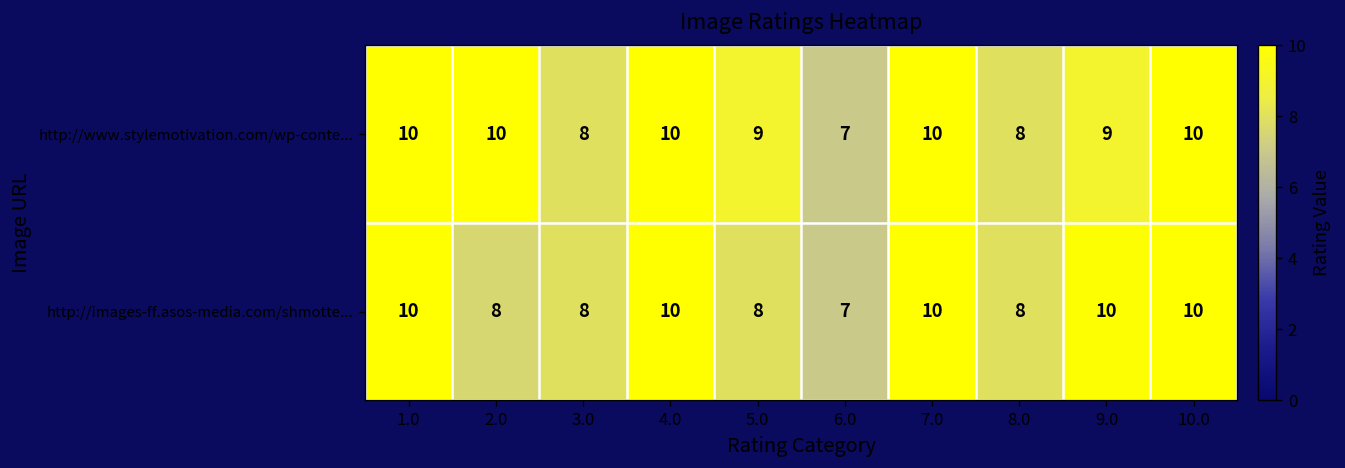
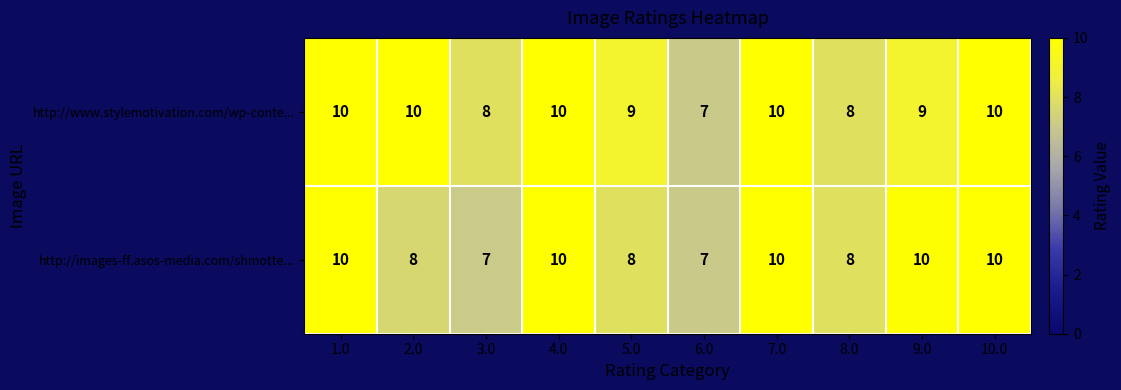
  {
    "http://www.stylemotivation.com/wp-conte...": {
      "1.0": 10,
      "2.0": 10,
      "3.0": 8,
      "4.0": 10,
      "5.0": 9,
      "6.0": 7,
      "7.0": 10,
      "8.0": 8,
      "9.0": 9,
      "10.0": 10
    },
    "http://images-ff.asos-media.com/shmotte...": {
      "1.0": 10,
      "2.0": 8,
-     "3.0": 8,
+     "3.0": 7,
      "4.0": 10,
      "5.0": 8,
      "6.0": 7,
      "7.0": 10,
      "8.0": 8,
      "9.0": 10,
      "10.0": 10
    }
  }
